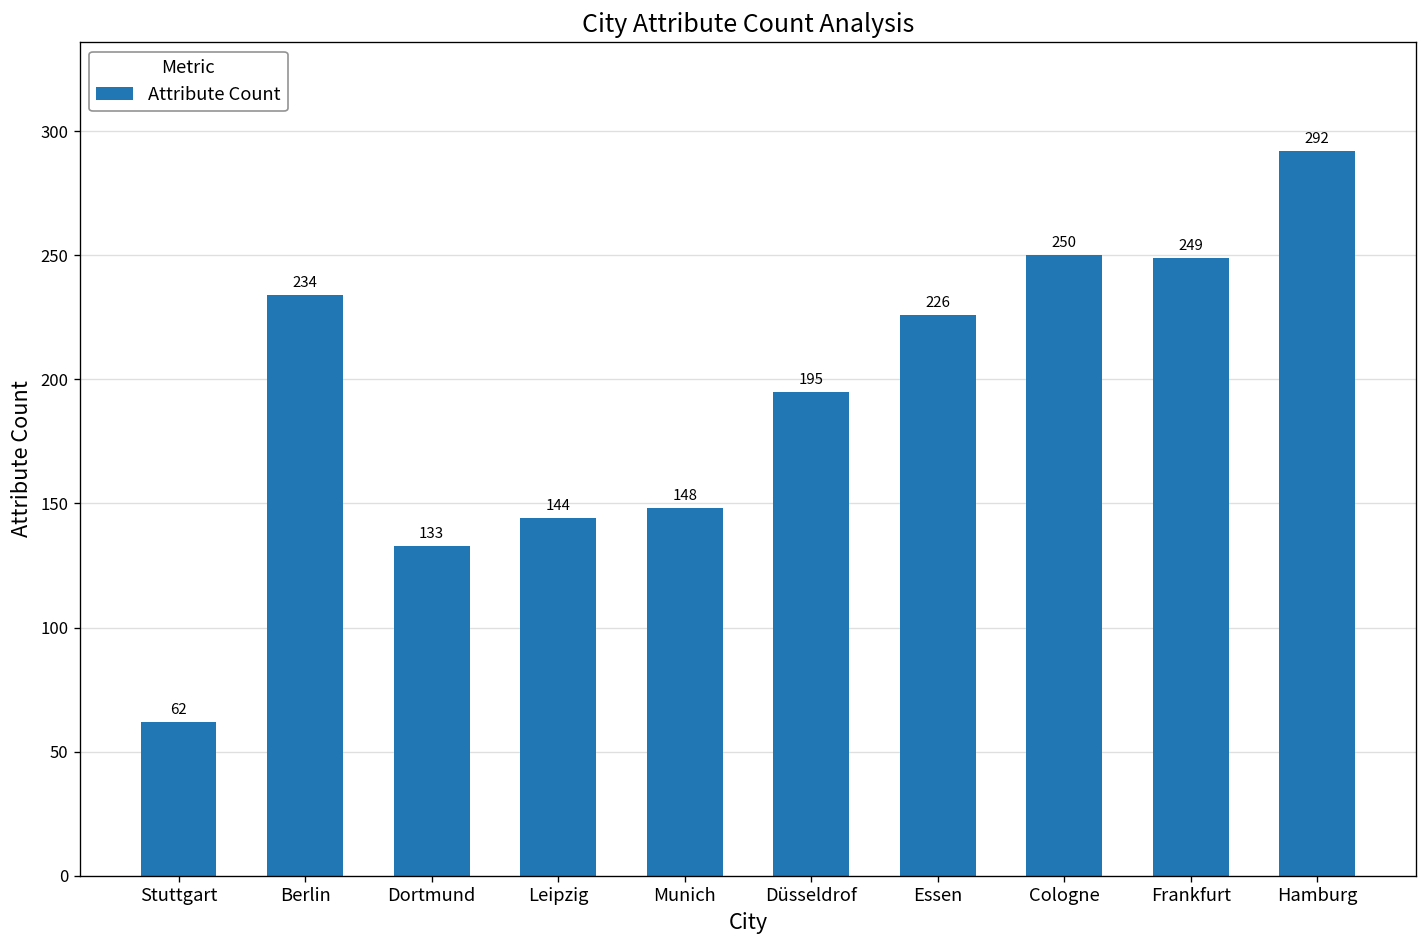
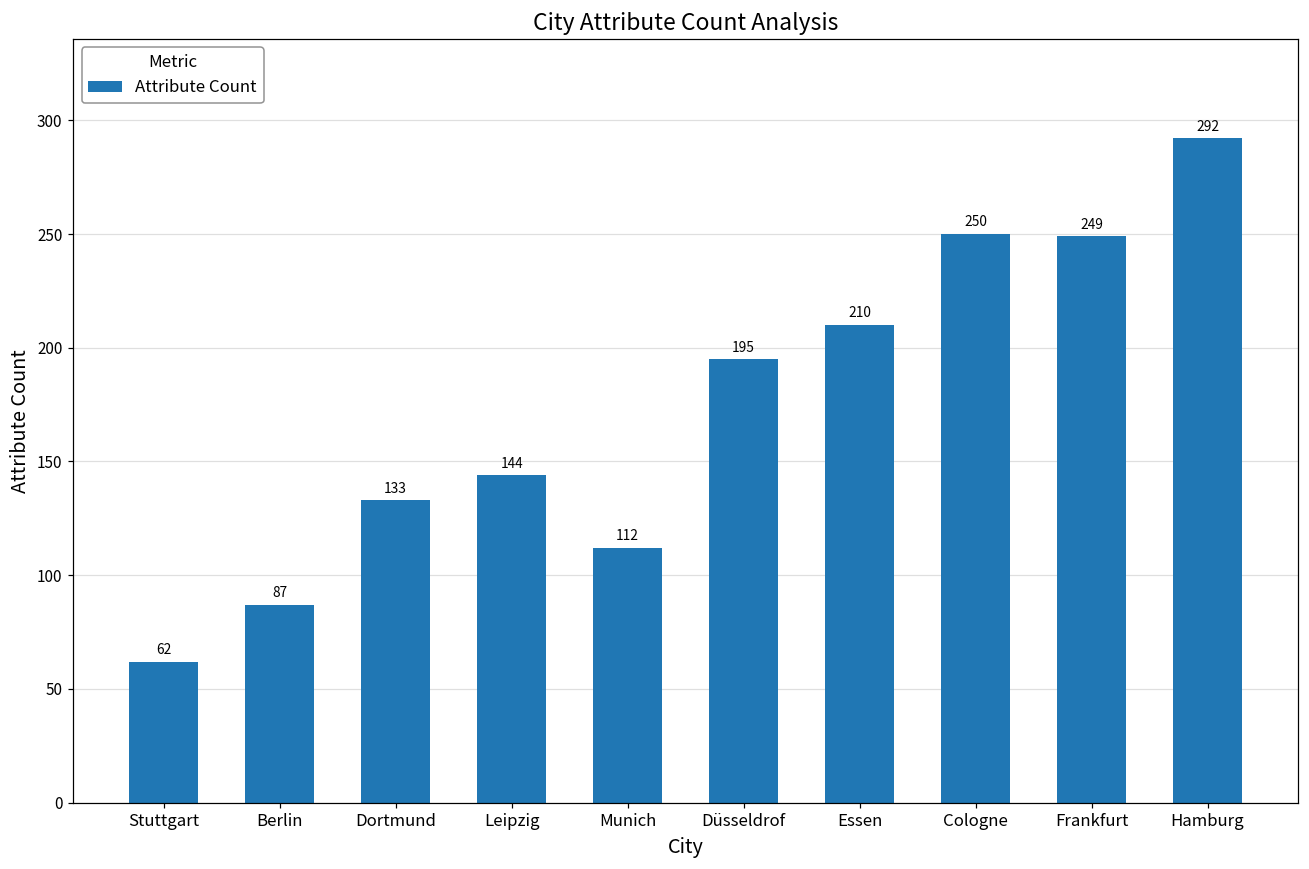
  {
    "Stuttgart": 62,
-   "Berlin": 234,
+   "Berlin": 87,
    "Dortmund": 133,
    "Leipzig": 144,
-   "Munich": 148,
+   "Munich": 112,
    "Düsseldrof": 195,
-   "Essen": 226,
+   "Essen": 210,
    "Cologne": 250,
    "Frankfurt": 249,
    "Hamburg": 292
  }
